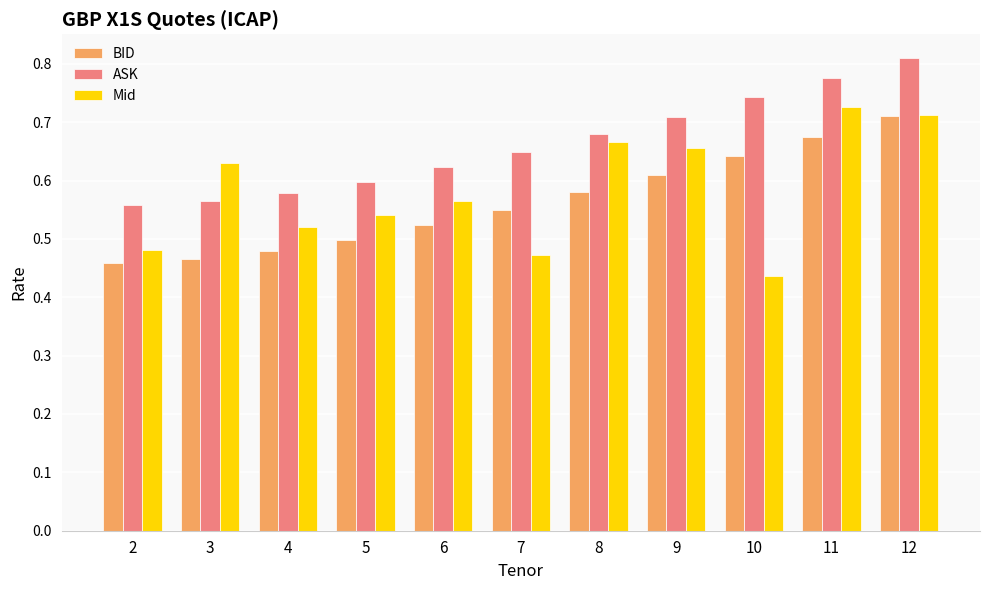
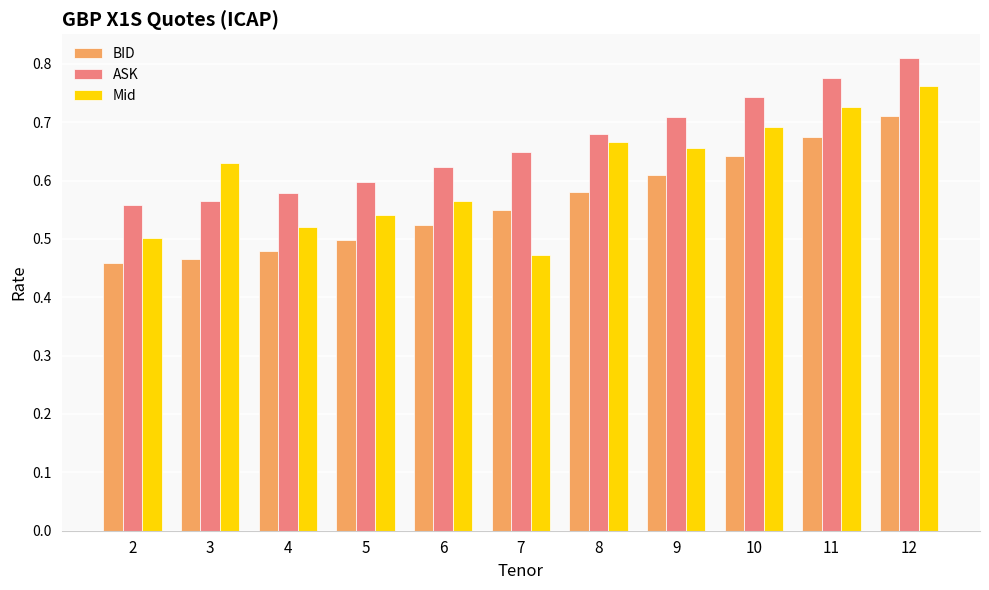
  {
    "Mid": {
-     "2": 0.48,
+     "2": 0.50,
      "3": 0.63,
      "4": 0.52,
      "5": 0.54,
      "6": 0.57,
      "7": 0.47,
      "8": 0.67,
      "9": 0.66,
-     "10": 0.44,
+     "10": 0.69,
      "11": 0.73,
-     "12": 0.71
+     "12": 0.76
    }
  }
